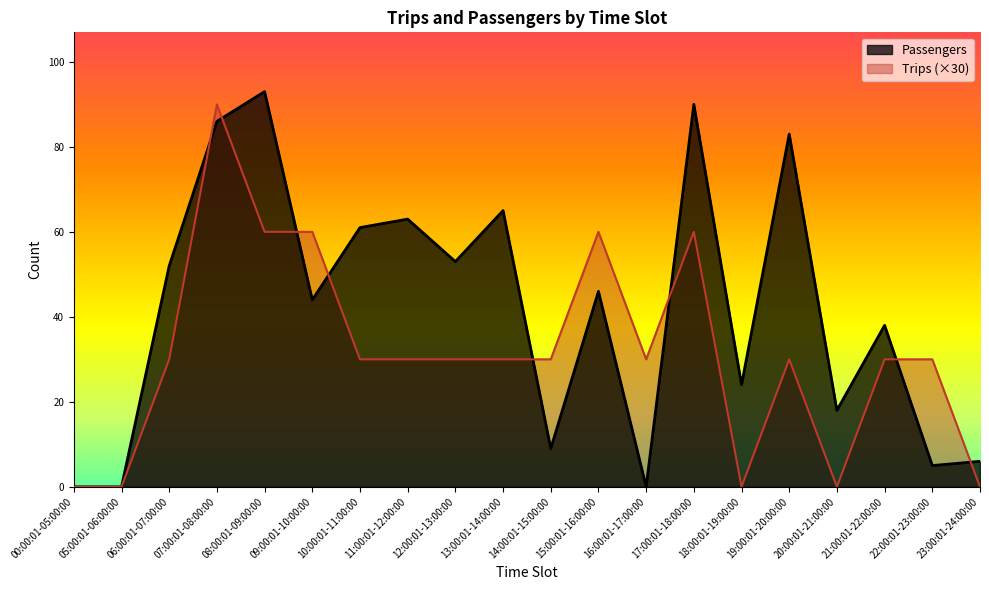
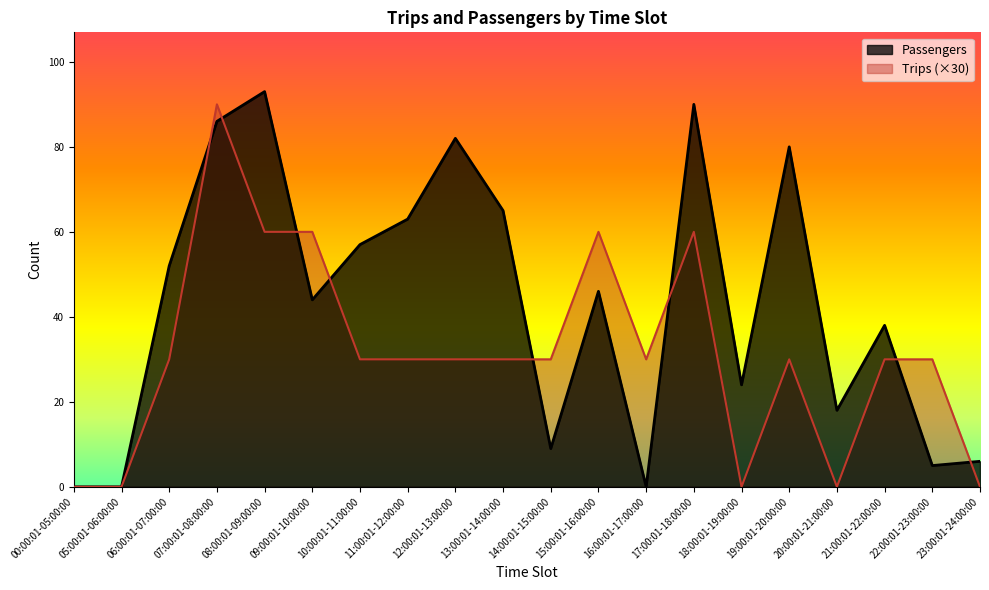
  {
    "Passengers": {
      "06:00:01-07:00:00": 52,
      "07:00:01-08:00:00": 86,
      "08:00:01-09:00:00": 93,
      "09:00:01-10:00:00": 44,
-     "10:00:01-11:00:00": 61,
+     "10:00:01-11:00:00": 57,
      "11:00:01-12:00:00": 63,
-     "12:00:01-13:00:00": 53,
+     "12:00:01-13:00:00": 82,
      "13:00:01-14:00:00": 65,
      "14:00:01-15:00:00": 9,
      "15:00:01-16:00:00": 46,
      "16:00:01-17:00:00": 0,
      "17:00:01-18:00:00": 90,
      "18:00:01-19:00:00": 24,
-     "19:00:01-20:00:00": 83,
+     "19:00:01-20:00:00": 80,
      "20:00:01-21:00:00": 18,
      "21:00:01-22:00:00": 38,
      "22:00:01-23:00:00": 5,
      "23:00:01-24:00:00": 6
    },
    "Trips (×30)": {
      "06:00:01-07:00:00": 30,
      "07:00:01-08:00:00": 90,
      "08:00:01-09:00:00": 60,
      "09:00:01-10:00:00": 60,
      "10:00:01-11:00:00": 30,
      "11:00:01-12:00:00": 30,
      "12:00:01-13:00:00": 30,
      "13:00:01-14:00:00": 30,
      "14:00:01-15:00:00": 30,
      "15:00:01-16:00:00": 60,
      "16:00:01-17:00:00": 30,
      "17:00:01-18:00:00": 60,
      "18:00:01-19:00:00": 0,
      "19:00:01-20:00:00": 30,
      "20:00:01-21:00:00": 0,
      "21:00:01-22:00:00": 30,
      "22:00:01-23:00:00": 30,
      "23:00:01-24:00:00": 0
    }
  }
